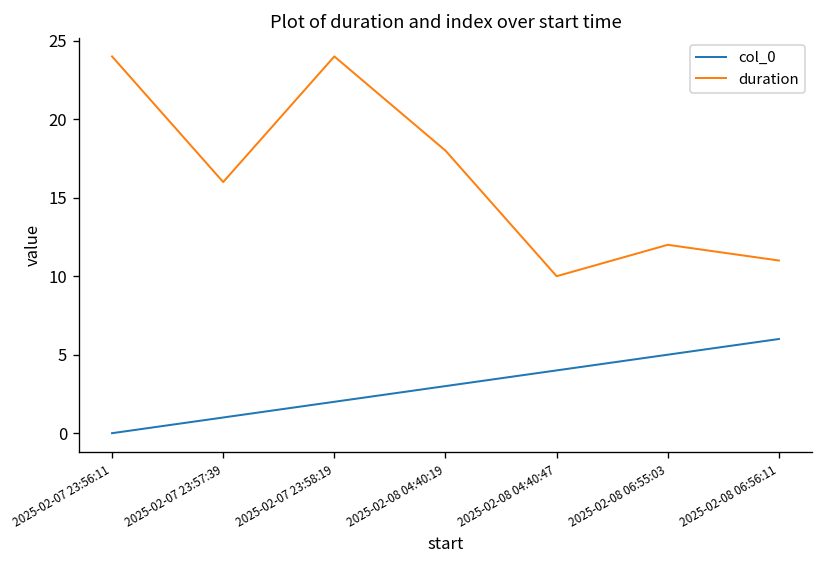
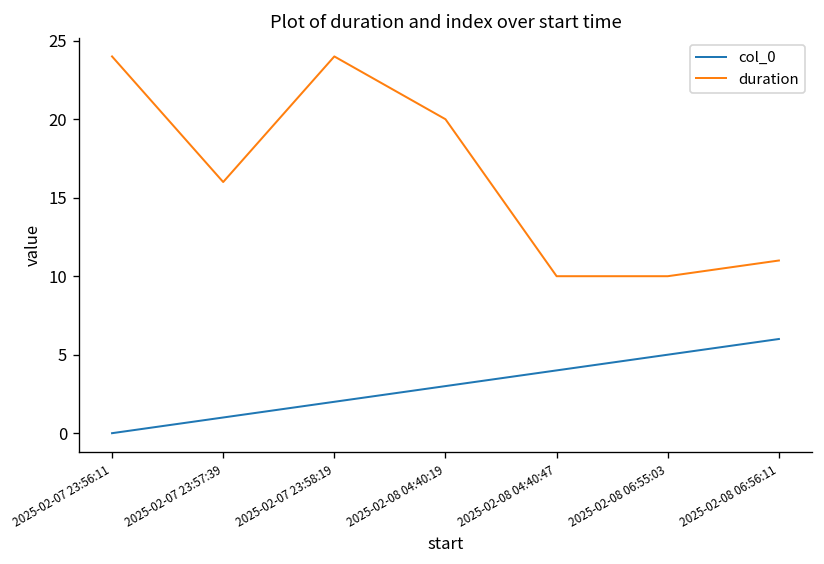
  {
    "col_0": {
      "2025-02-07 23:56:11": 0,
      "2025-02-07 23:57:39": 1,
      "2025-02-07 23:58:19": 2,
      "2025-02-08 04:40:19": 3,
      "2025-02-08 04:40:47": 4,
      "2025-02-08 06:55:03": 5,
      "2025-02-08 06:56:11": 6
    },
    "duration": {
      "2025-02-07 23:56:11": 24,
      "2025-02-07 23:57:39": 16,
      "2025-02-07 23:58:19": 24,
-     "2025-02-08 04:40:19": 18,
+     "2025-02-08 04:40:19": 20,
      "2025-02-08 04:40:47": 10,
-     "2025-02-08 06:55:03": 12,
+     "2025-02-08 06:55:03": 10,
      "2025-02-08 06:56:11": 11
    }
  }
